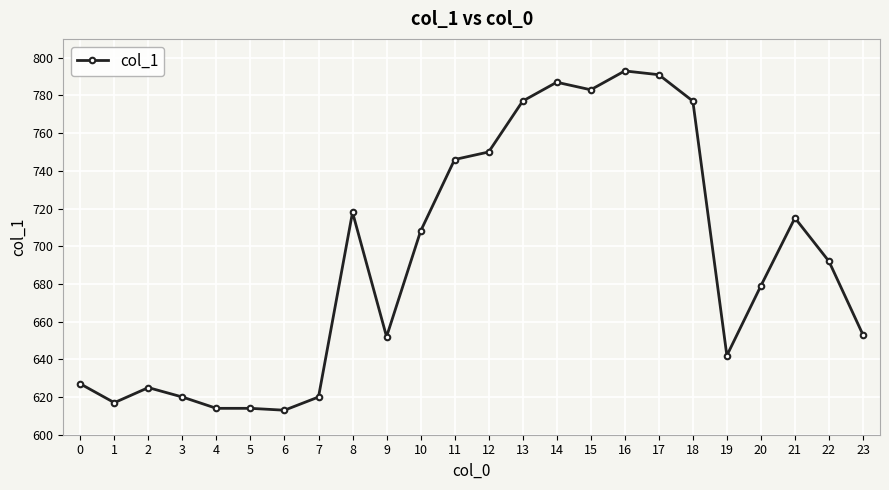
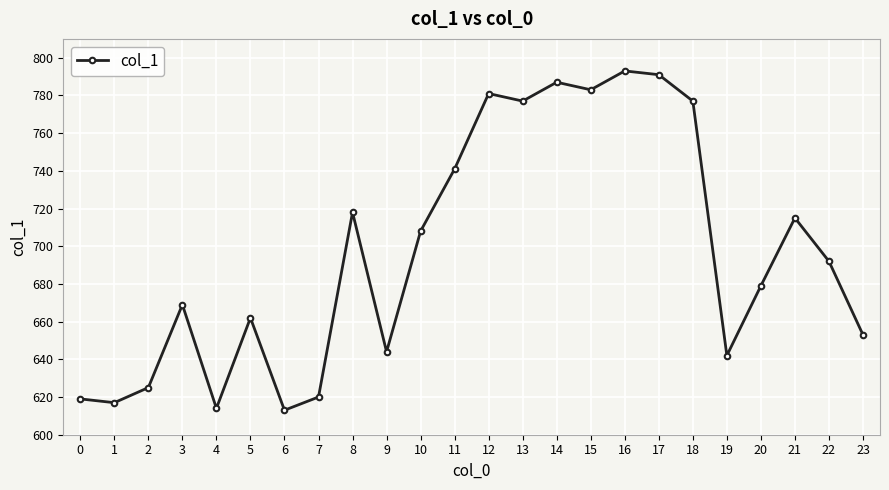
  {
-   "0": 627,
+   "0": 619,
    "1": 617,
    "2": 625,
-   "3": 620,
+   "3": 669,
    "4": 614,
-   "5": 614,
+   "5": 662,
    "6": 613,
    "7": 620,
    "8": 718,
-   "9": 652,
+   "9": 644,
    "10": 708,
-   "11": 746,
-   "12": 750,
+   "11": 741,
+   "12": 781,
    "13": 777,
    "14": 787,
    "15": 783,
    "16": 793,
    "17": 791,
    "18": 777,
    "19": 642,
    "20": 679,
    "21": 715,
    "22": 692,
    "23": 653
  }
